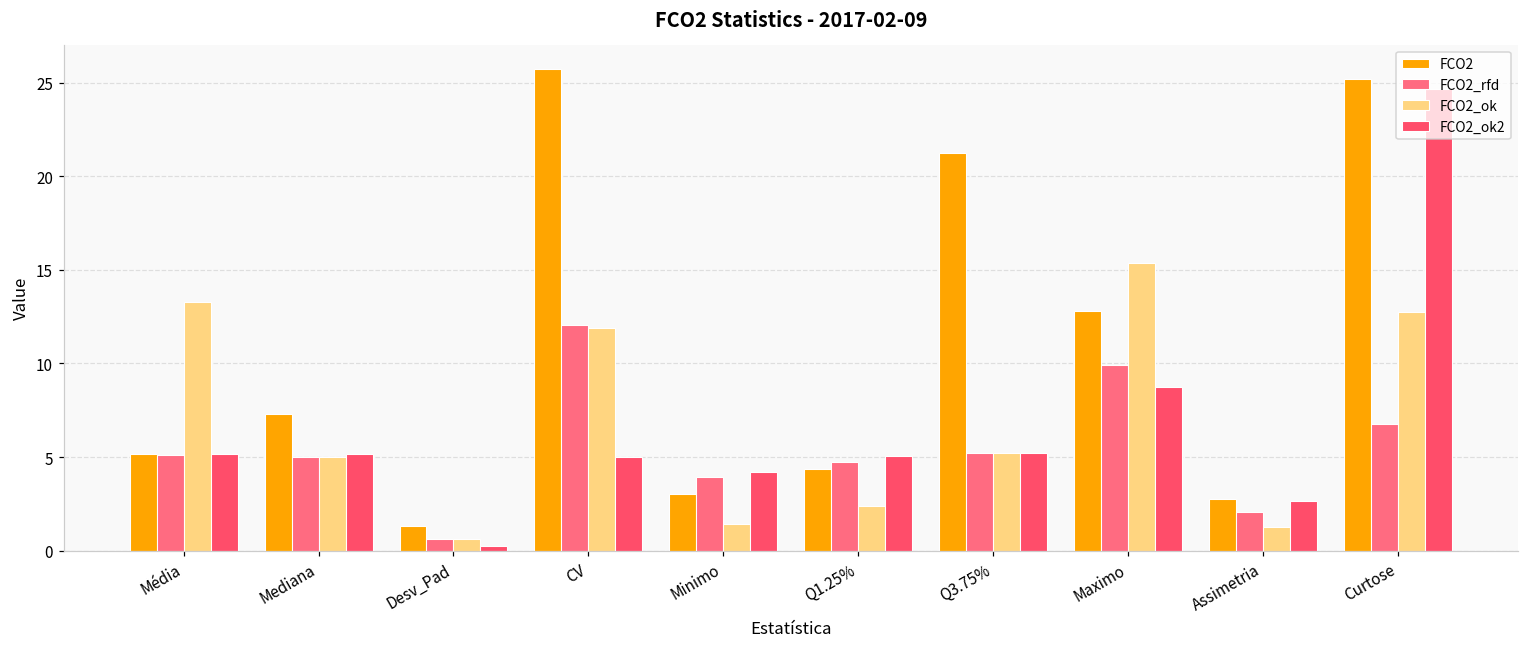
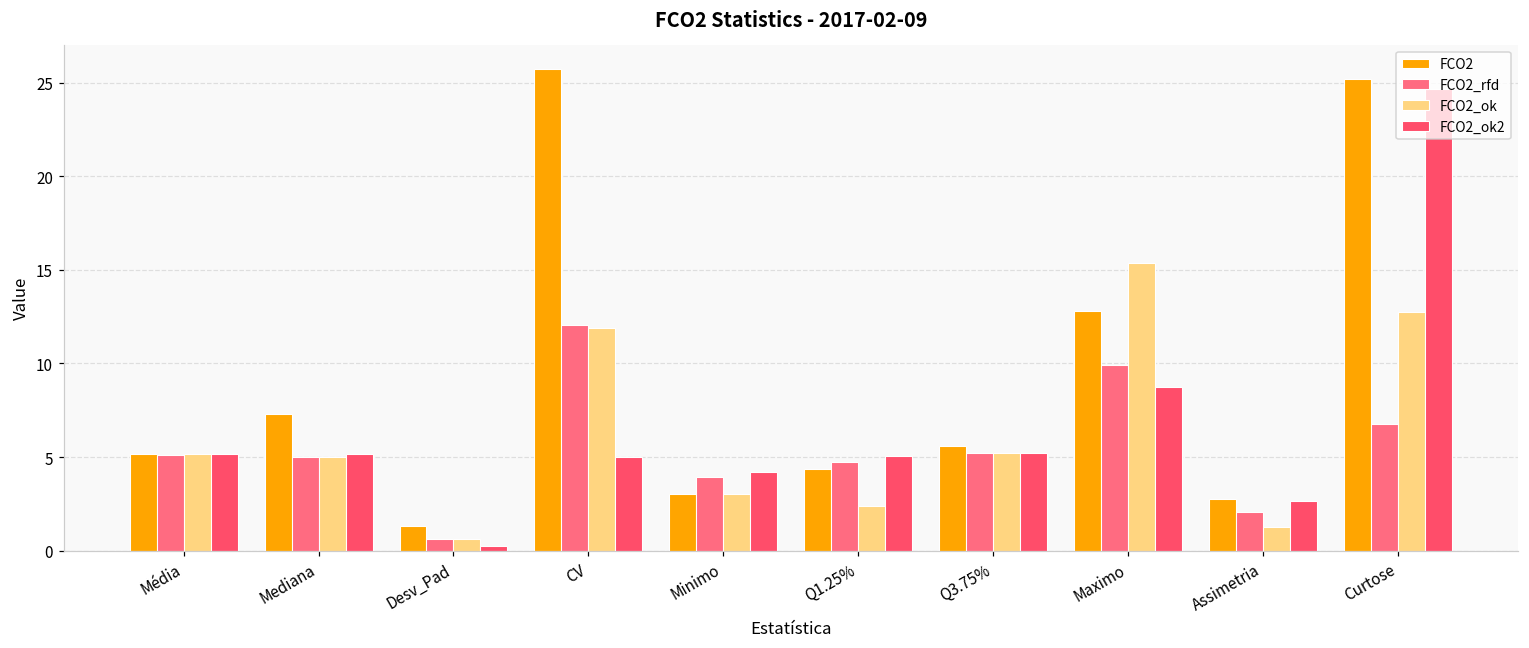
  {
    "FCO2": {
      "Média": 5.2,
      "Mediana": 7.3,
      "Desv_Pad": 1.3,
      "CV": 25.7,
      "Minimo": 3.0,
      "Q1.25%": 4.4,
-     "Q3.75%": 21.2,
+     "Q3.75%": 5.6,
      "Maximo": 12.8,
      "Assimetria": 2.8,
      "Curtose": 25.2
    },
    "FCO2_ok": {
-     "Média": 13.3,
+     "Média": 5.1,
      "Mediana": 5.0,
      "Desv_Pad": 0.6,
      "CV": 11.9,
-     "Minimo": 1.4,
+     "Minimo": 3.0,
      "Q1.25%": 2.4,
      "Q3.75%": 5.2,
      "Maximo": 15.3,
      "Assimetria": 1.3,
      "Curtose": 12.7
    }
  }
